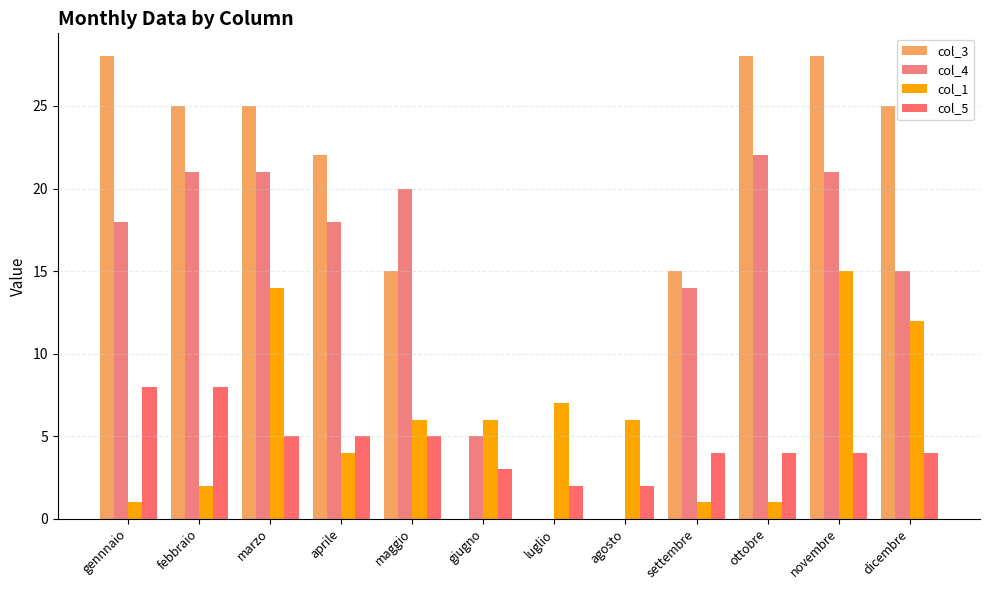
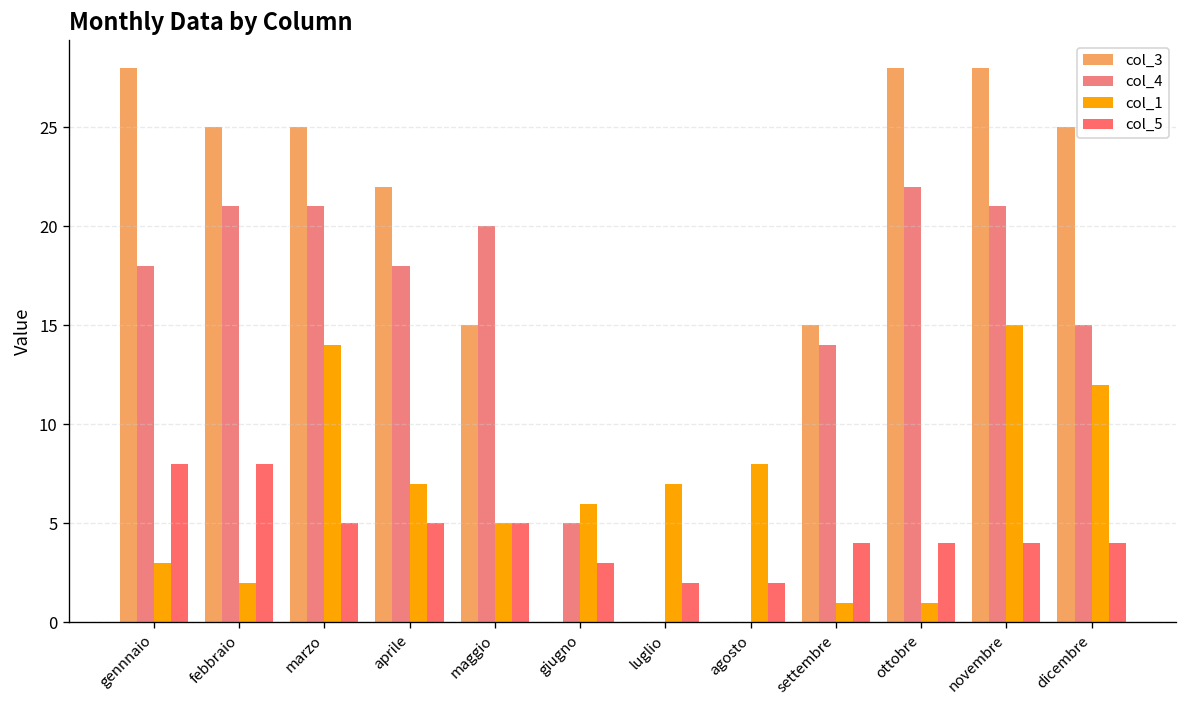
  {
    "col_1": {
-     "gennnaio": 1,
+     "gennnaio": 3,
      "febbraio": 2,
      "marzo": 14,
-     "aprile": 4,
-     "maggio": 6,
+     "aprile": 7,
+     "maggio": 5,
      "giugno": 6,
      "luglio": 7,
-     "agosto": 6,
+     "agosto": 8,
      "settembre": 1,
      "ottobre": 1,
      "novembre": 15,
      "dicembre": 12
    }
  }
